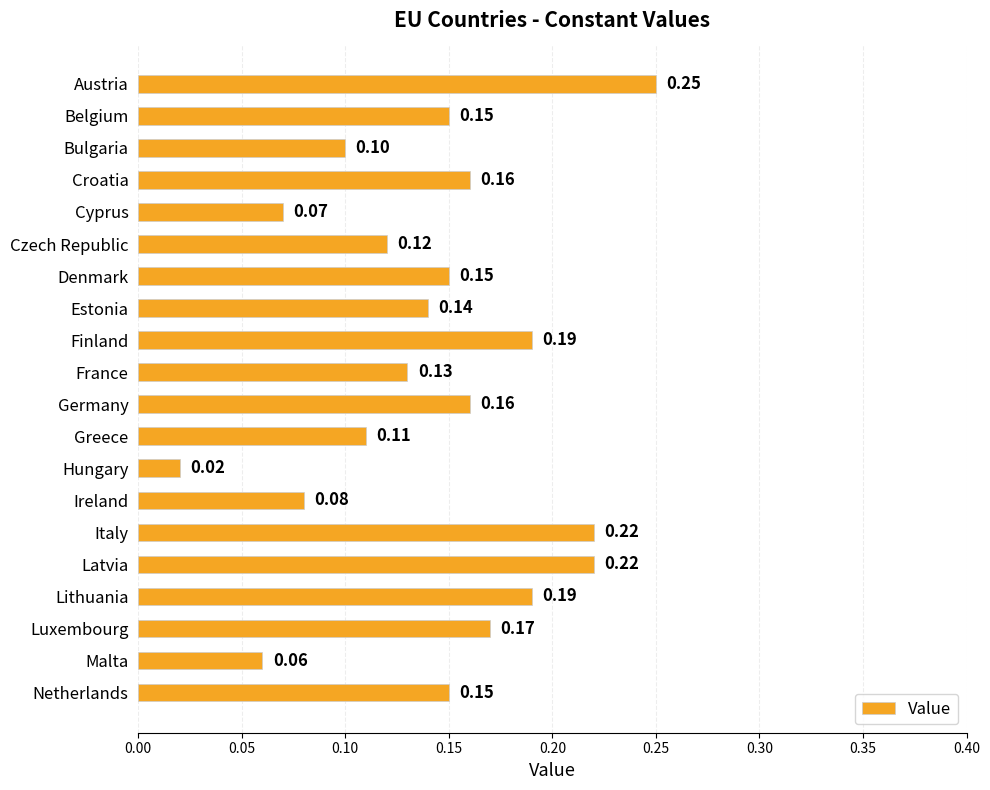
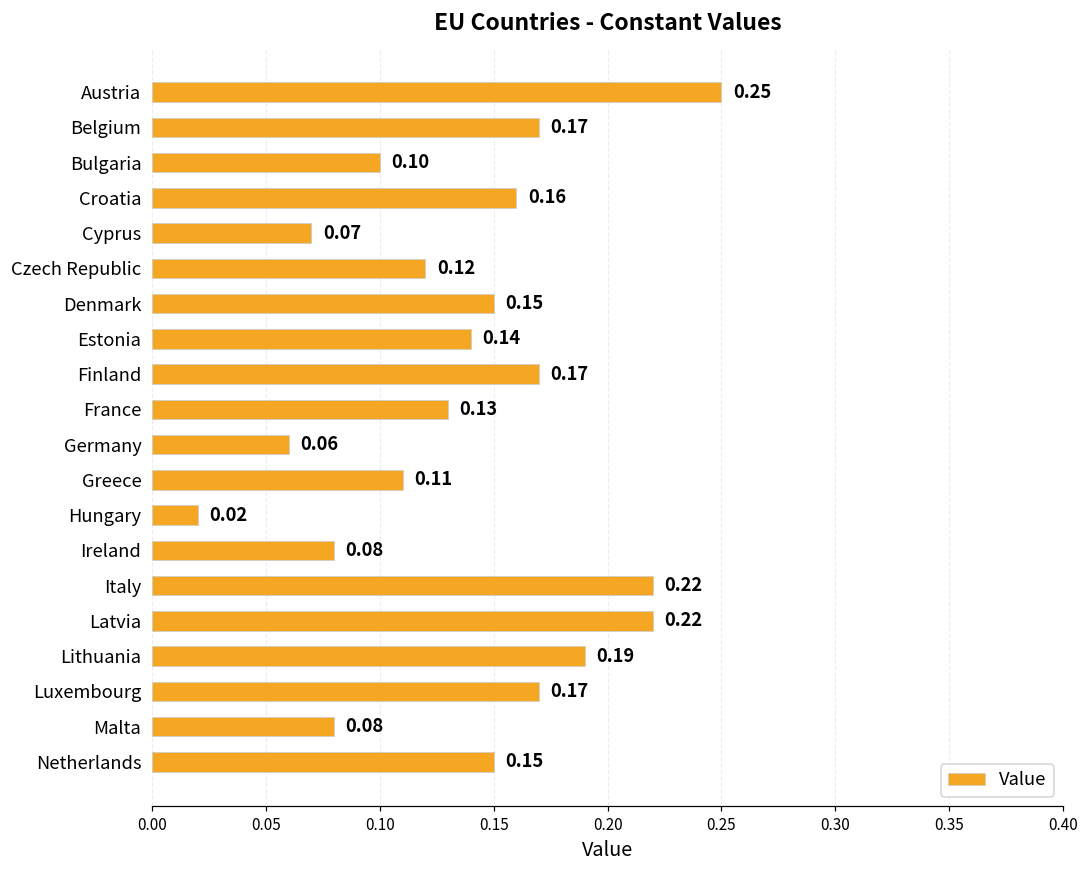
  {
    "Austria": 0.25,
-   "Belgium": 0.15,
+   "Belgium": 0.17,
    "Bulgaria": 0.10,
    "Croatia": 0.16,
    "Cyprus": 0.07,
    "Czech Republic": 0.12,
    "Denmark": 0.15,
    "Estonia": 0.14,
-   "Finland": 0.19,
+   "Finland": 0.17,
    "France": 0.13,
-   "Germany": 0.16,
+   "Germany": 0.06,
    "Greece": 0.11,
    "Hungary": 0.02,
    "Ireland": 0.08,
    "Italy": 0.22,
    "Latvia": 0.22,
    "Lithuania": 0.19,
    "Luxembourg": 0.17,
-   "Malta": 0.06,
+   "Malta": 0.08,
    "Netherlands": 0.15
  }
